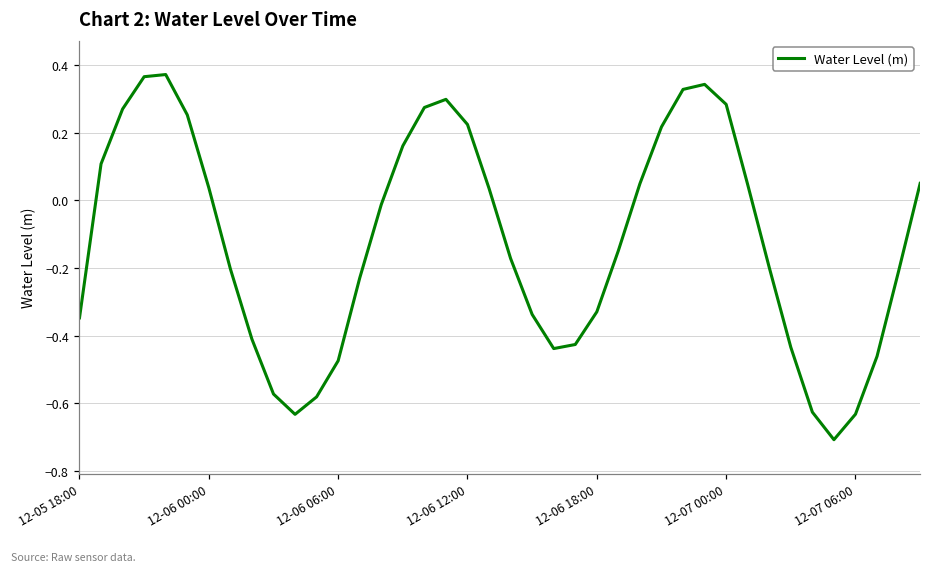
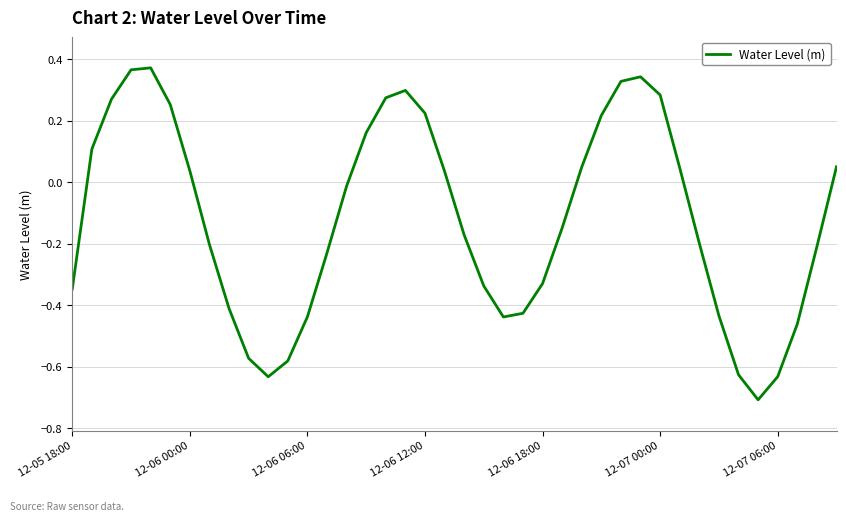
  {
    "12-05 18:00": -0.35,
    "12-06 00:00": 0.04,
-   "12-06 06:00": -0.47,
+   "12-06 06:00": -0.44,
    "12-06 12:00": 0.22,
    "12-06 18:00": -0.33,
    "12-07 00:00": 0.28,
    "12-07 06:00": -0.63
  }
